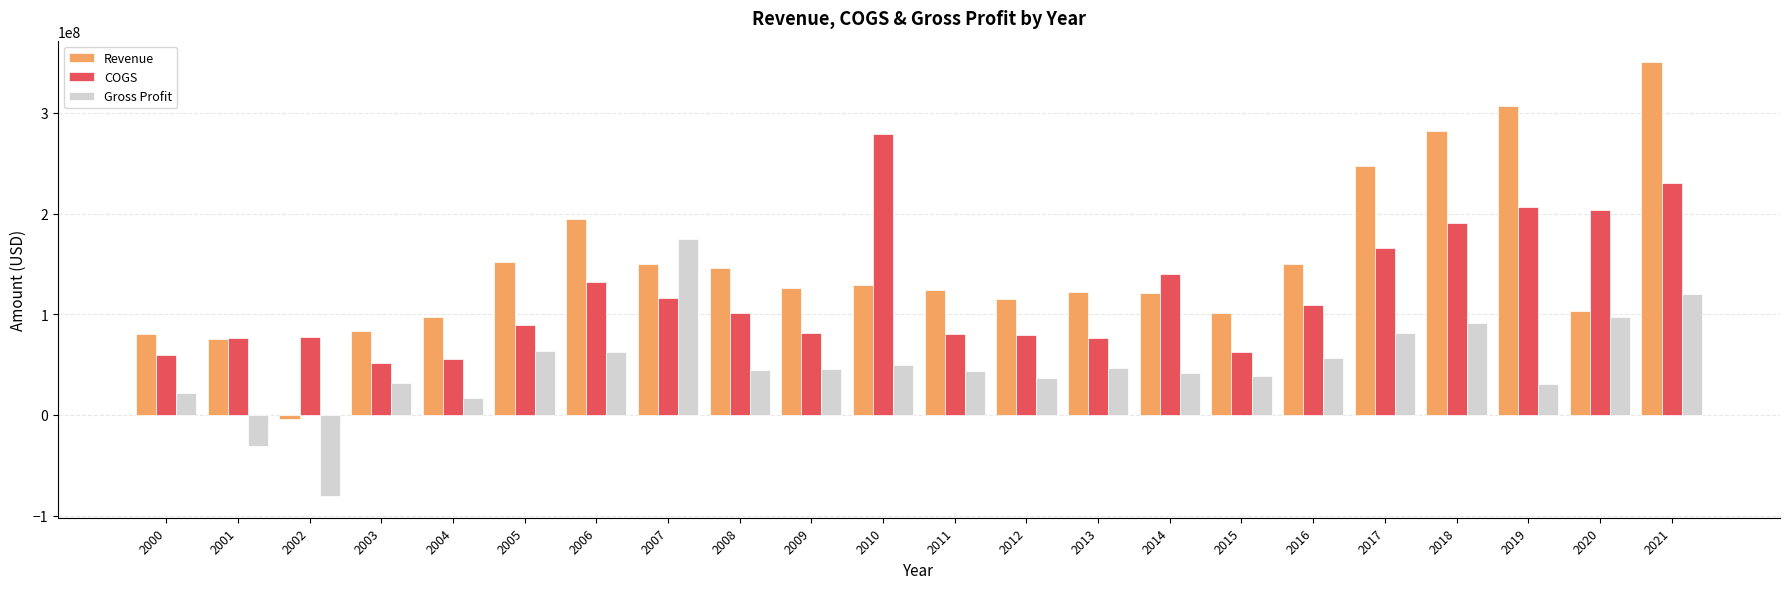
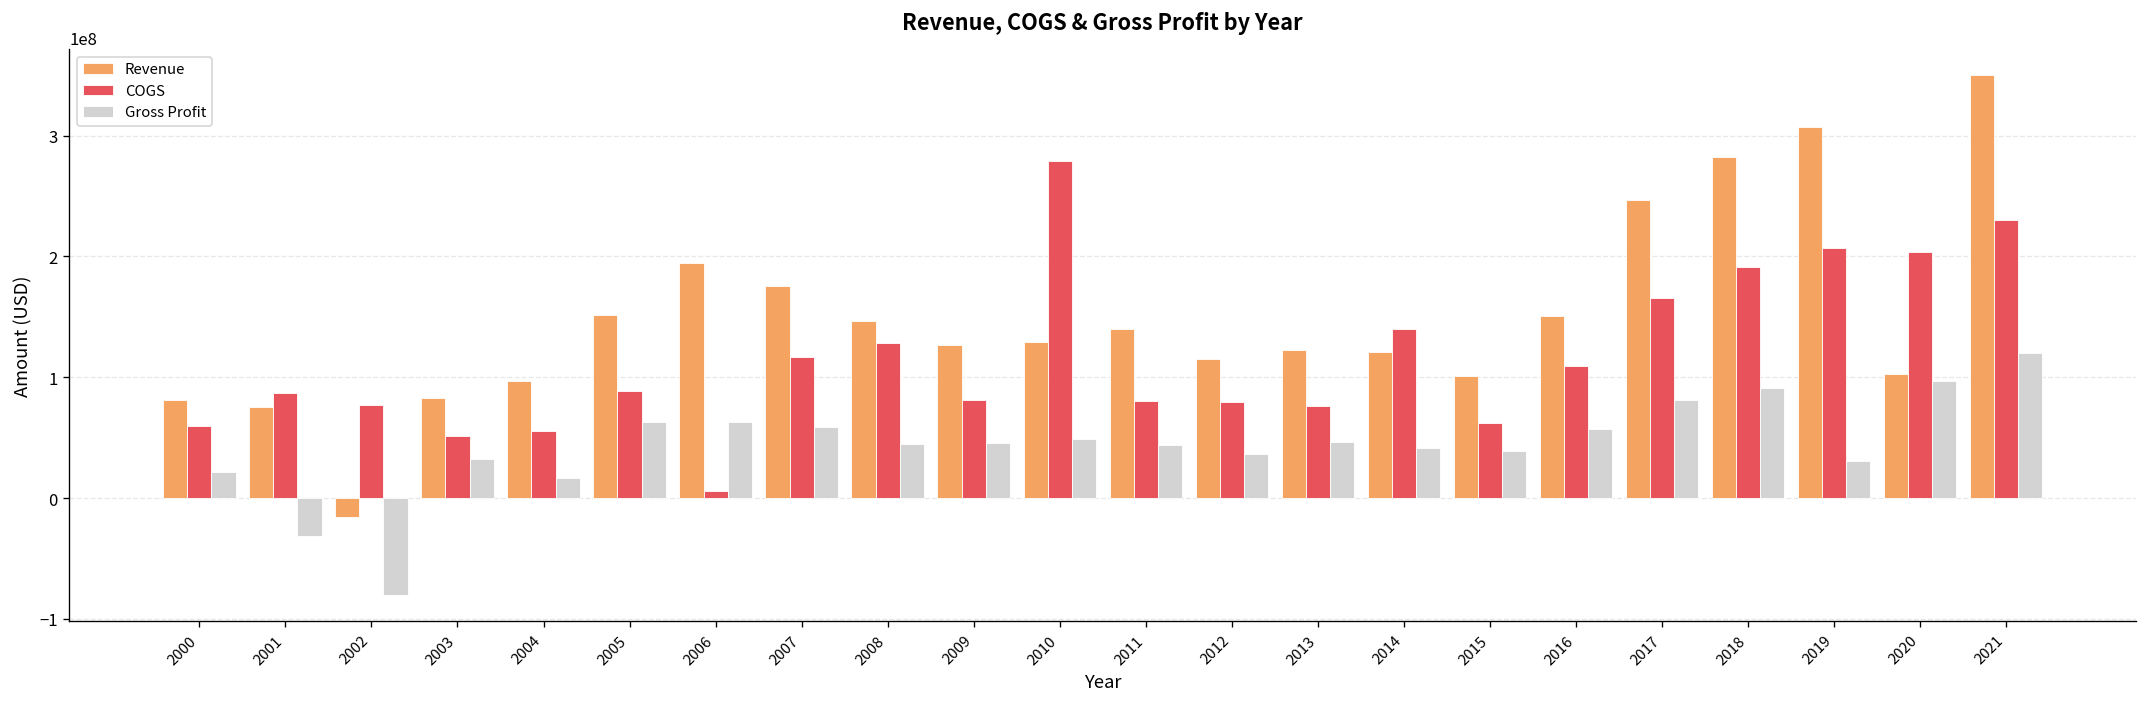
  {
    "Revenue": {
      "2000": 81000000,
      "2001": 76000000,
-     "2002": -4000000,
+     "2002": -15000000,
      "2003": 83000000,
      "2004": 97000000,
      "2005": 152000000,
      "2006": 194000000,
-     "2007": 149000000,
+     "2007": 175000000,
      "2008": 146000000,
      "2009": 127000000,
      "2010": 129000000,
-     "2011": 125000000,
+     "2011": 140000000,
      "2012": 115000000,
      "2013": 122000000,
      "2014": 121000000,
      "2015": 101000000,
      "2016": 150000000,
      "2017": 247000000,
      "2018": 282000000,
      "2019": 307000000,
      "2020": 103000000,
      "2021": 350000000
    },
    "COGS": {
      "2000": 59000000,
-     "2001": 76000000,
+     "2001": 87000000,
      "2002": 77000000,
      "2003": 51000000,
      "2004": 55000000,
      "2005": 89000000,
-     "2006": 132000000,
+     "2006": 6000000,
      "2007": 116000000,
-     "2008": 101000000,
+     "2008": 128000000,
      "2009": 81000000,
      "2010": 279000000,
      "2011": 81000000,
      "2012": 79000000,
      "2013": 76000000,
      "2014": 140000000,
      "2015": 62000000,
      "2016": 109000000,
      "2017": 166000000,
      "2018": 191000000,
      "2019": 207000000,
      "2020": 204000000,
      "2021": 230000000
    },
    "Gross Profit": {
      "2000": 21000000,
      "2001": -31000000,
      "2002": -81000000,
      "2003": 32000000,
      "2004": 16000000,
      "2005": 63000000,
      "2006": 63000000,
-     "2007": 175000000,
+     "2007": 59000000,
      "2008": 45000000,
      "2009": 45000000,
      "2010": 49000000,
      "2011": 44000000,
      "2012": 36000000,
      "2013": 46000000,
      "2014": 42000000,
      "2015": 39000000,
      "2016": 57000000,
      "2017": 81000000,
      "2018": 91000000,
      "2019": 31000000,
      "2020": 97000000,
      "2021": 120000000
    }
  }
